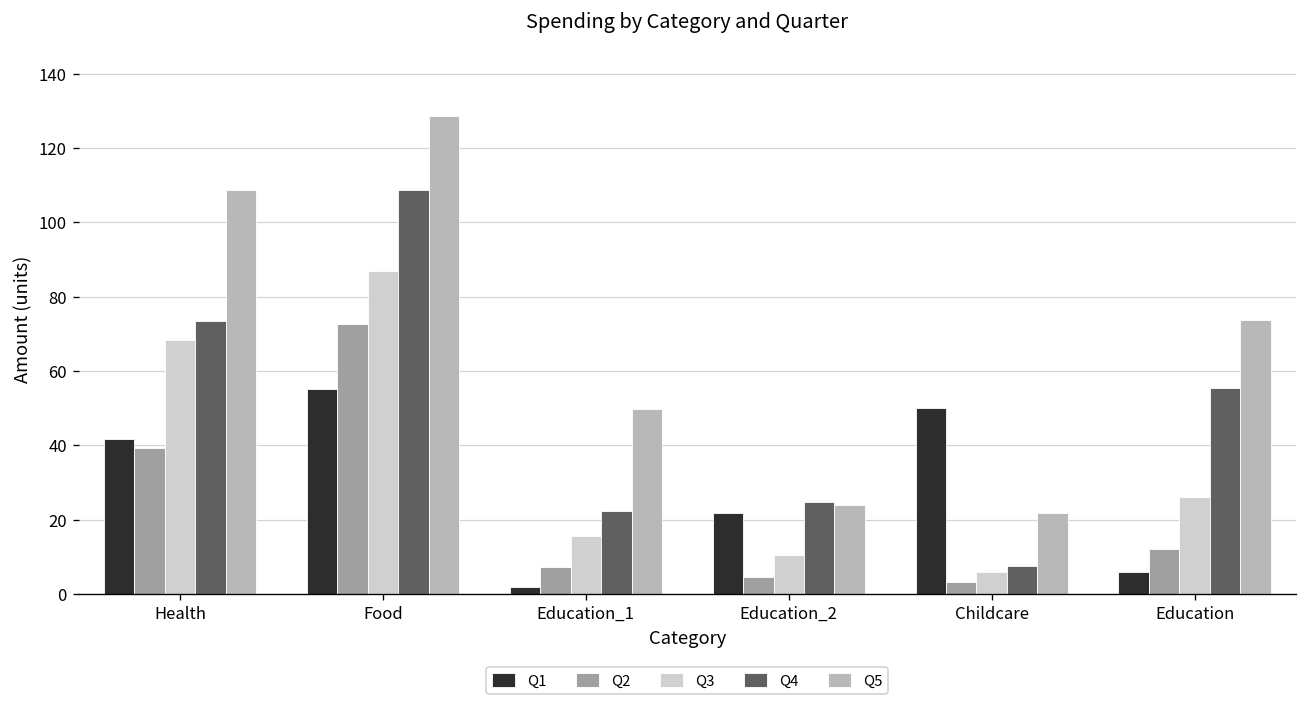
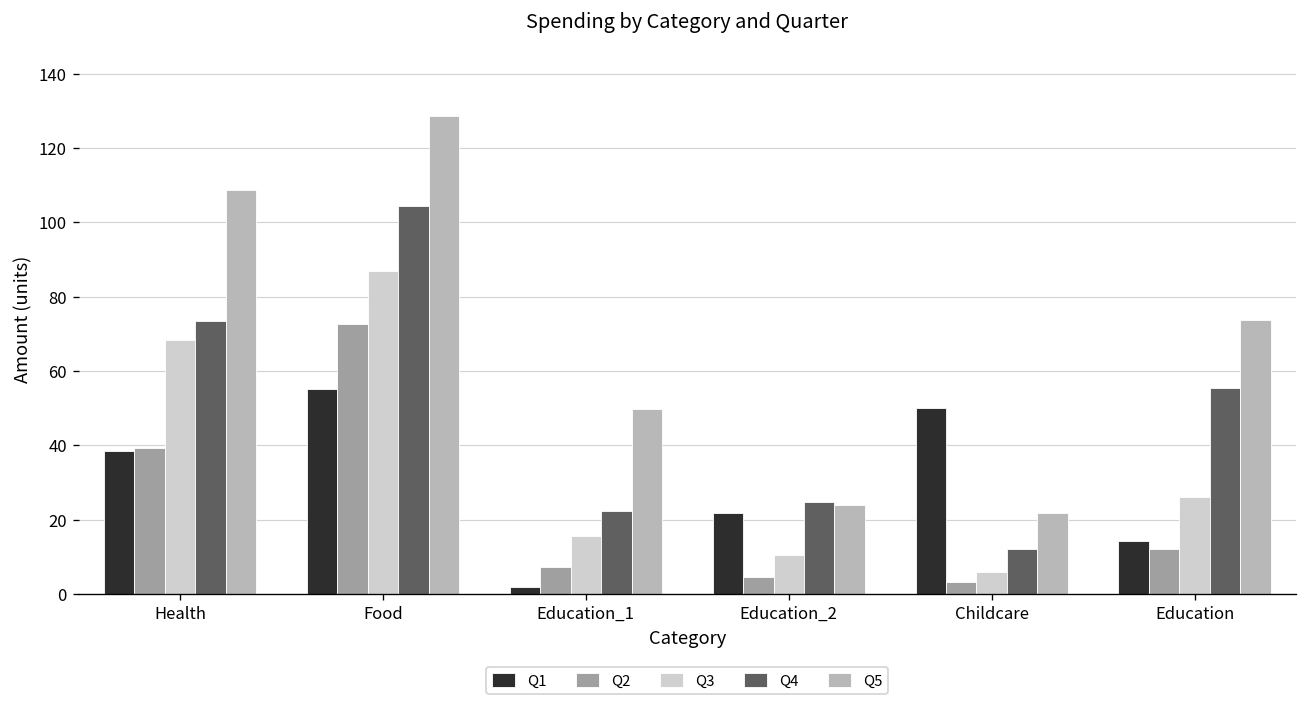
  {
    "Q1": {
-     "Health": 42,
+     "Health": 38,
      "Food": 55,
      "Education_1": 2,
      "Education_2": 22,
      "Childcare": 50,
-     "Education": 6
+     "Education": 14
    },
    "Q4": {
      "Health": 73,
-     "Food": 109,
+     "Food": 104,
      "Education_1": 22,
      "Education_2": 25,
-     "Childcare": 8,
+     "Childcare": 12,
      "Education": 55
    }
  }
